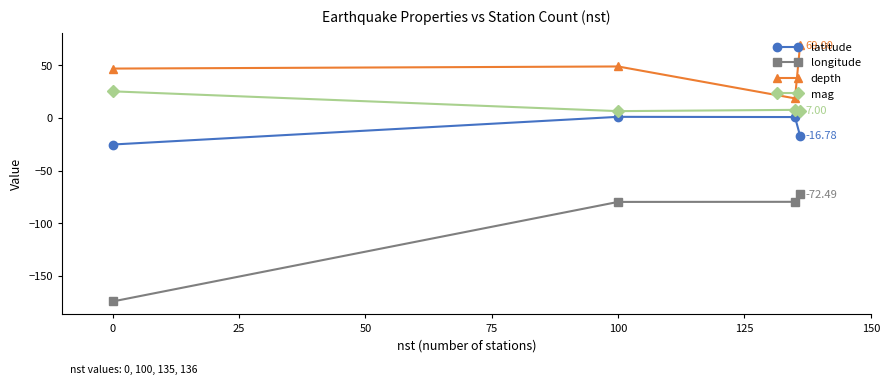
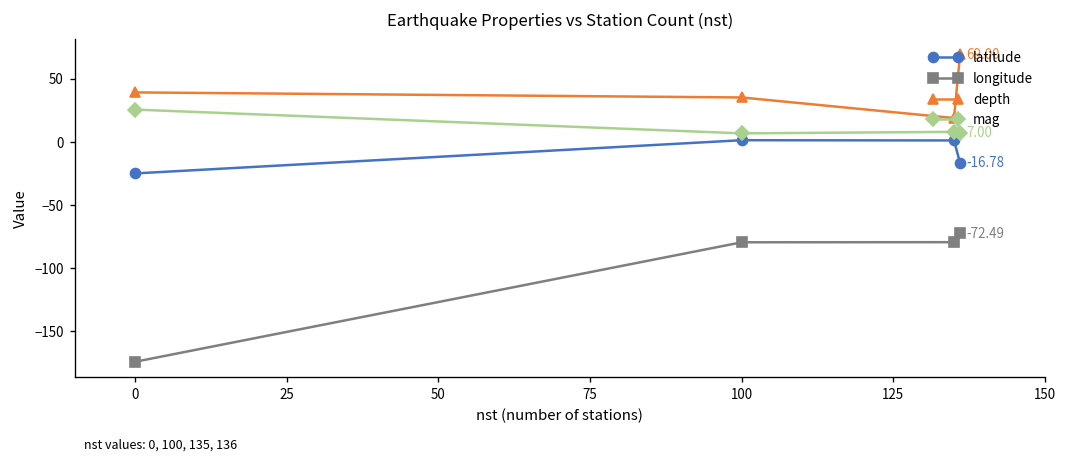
  {
    "latitude": {
      "0": -25,
      "100": 1
    },
    "longitude": {
      "0": -174,
      "100": -80
    },
    "depth": {
-     "0": 47,
-     "100": 49
+     "0": 39,
+     "100": 35
    },
    "mag": {
      "0": 25,
      "100": 7
    }
  }
